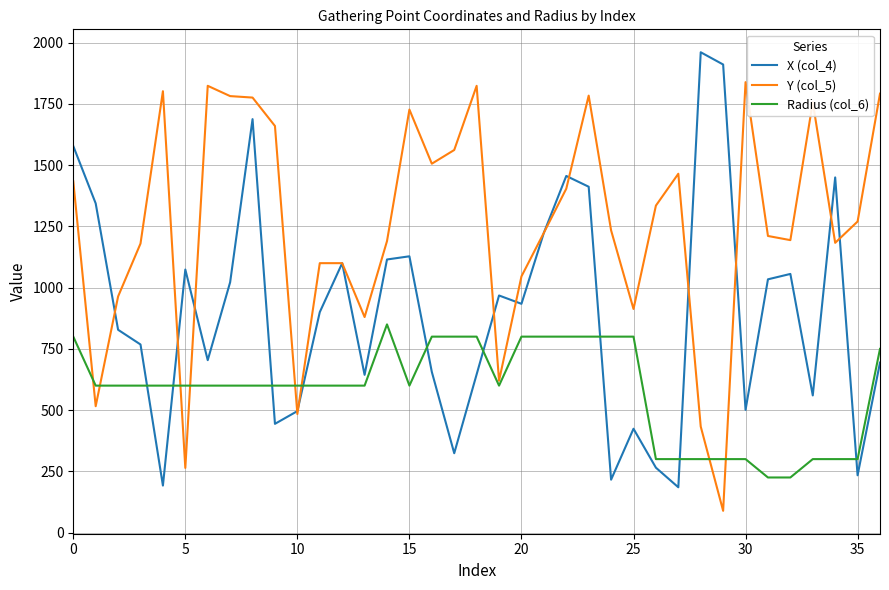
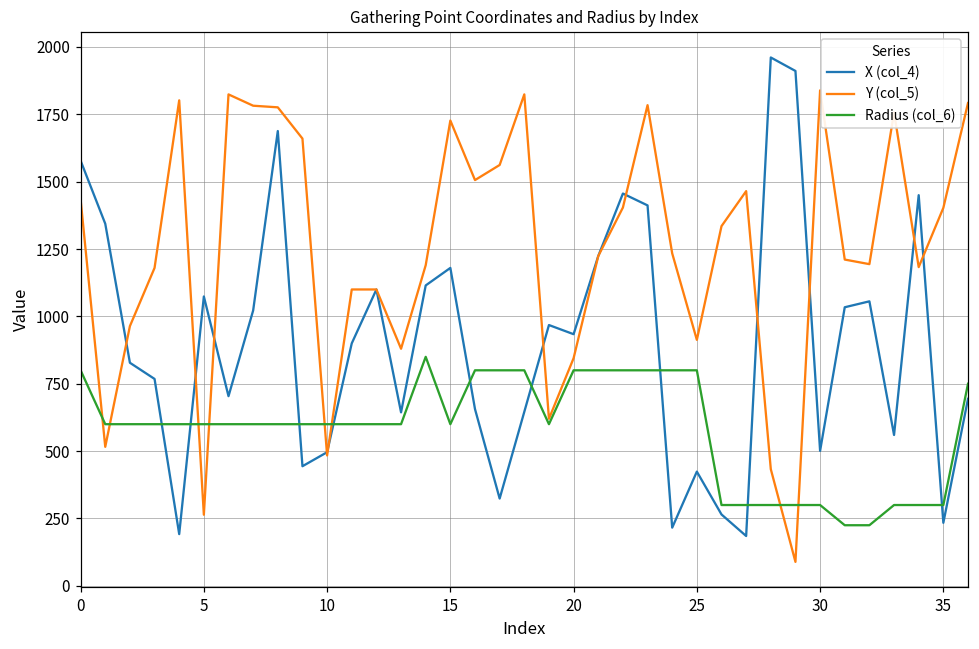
  {
    "X (col_4)": {
      "0": 1580,
      "5": 1070,
      "10": 500,
-     "15": 1130,
+     "15": 1180,
      "20": 930,
      "25": 420,
      "30": 500,
      "35": 230
    },
    "Y (col_5)": {
      "0": 1430,
      "5": 260,
      "10": 480,
      "15": 1730,
-     "20": 1050,
+     "20": 850,
      "25": 910,
      "30": 1840,
-     "35": 1270
+     "35": 1400
    },
    "Radius (col_6)": {
      "0": 800,
      "5": 600,
      "10": 600,
      "15": 600,
      "20": 800,
      "25": 800,
      "30": 300,
      "35": 300
    }
  }
